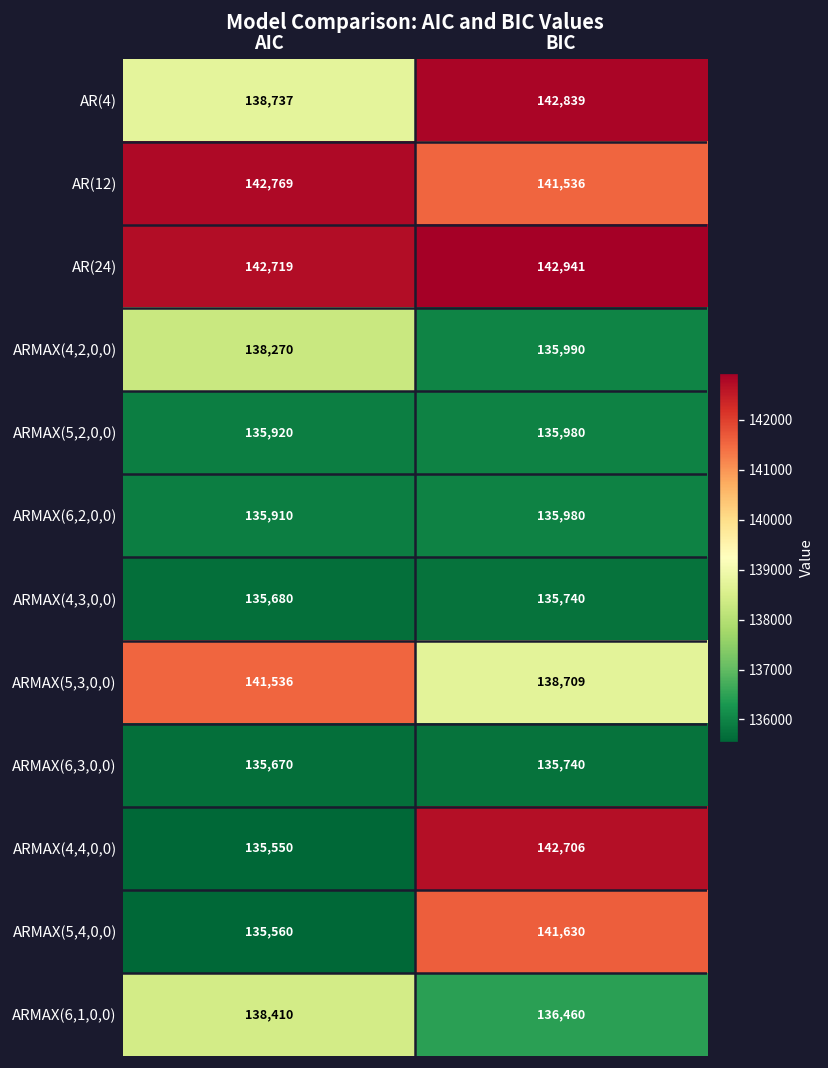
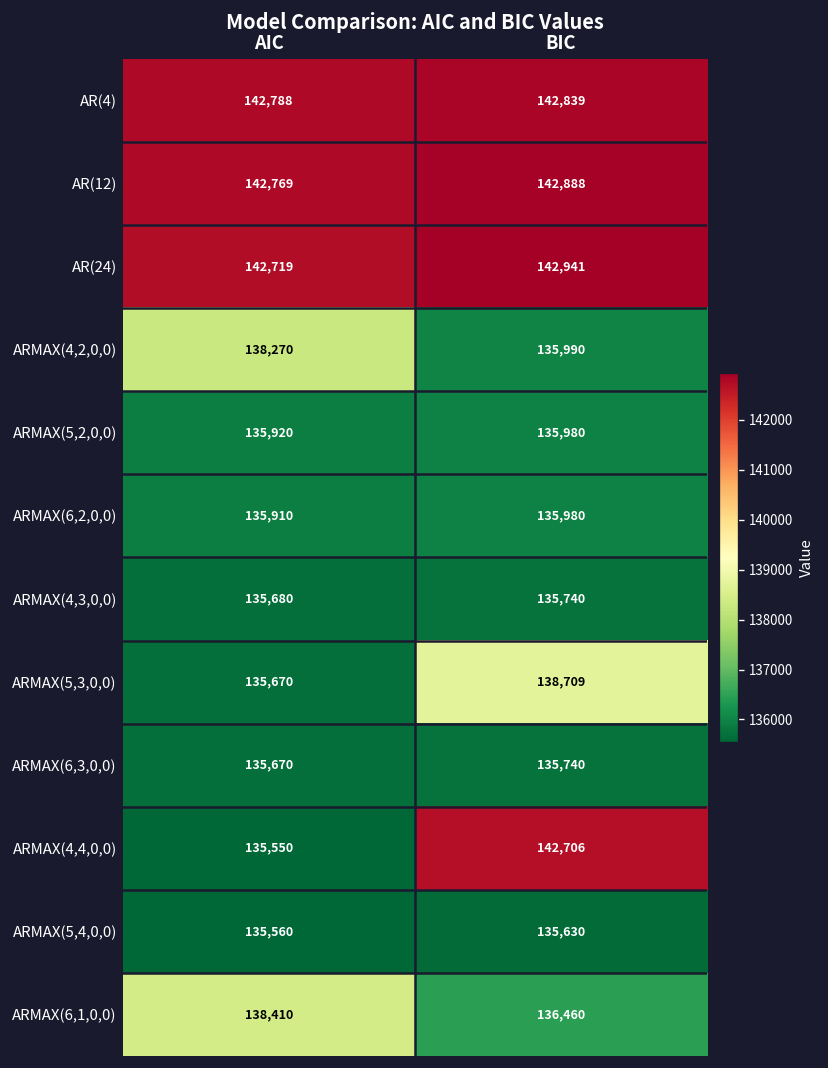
  {
    "AR(4)": {
-     "AIC": "138,737",
+     "AIC": "142,788",
      "BIC": "142,839"
    },
    "AR(12)": {
      "AIC": "142,769",
-     "BIC": "141,536"
+     "BIC": "142,888"
    },
    "AR(24)": {
      "AIC": "142,719",
      "BIC": "142,941"
    },
    "ARMAX(4,2,0,0)": {
      "AIC": "138,270",
      "BIC": "135,990"
    },
    "ARMAX(5,2,0,0)": {
      "AIC": "135,920",
      "BIC": "135,980"
    },
    "ARMAX(6,2,0,0)": {
      "AIC": "135,910",
      "BIC": "135,980"
    },
    "ARMAX(4,3,0,0)": {
      "AIC": "135,680",
      "BIC": "135,740"
    },
    "ARMAX(5,3,0,0)": {
-     "AIC": "141,536",
+     "AIC": "135,670",
      "BIC": "138,709"
    },
    "ARMAX(6,3,0,0)": {
      "AIC": "135,670",
      "BIC": "135,740"
    },
    "ARMAX(4,4,0,0)": {
      "AIC": "135,550",
      "BIC": "142,706"
    },
    "ARMAX(5,4,0,0)": {
      "AIC": "135,560",
-     "BIC": "141,630"
+     "BIC": "135,630"
    },
    "ARMAX(6,1,0,0)": {
      "AIC": "138,410",
      "BIC": "136,460"
    }
  }
